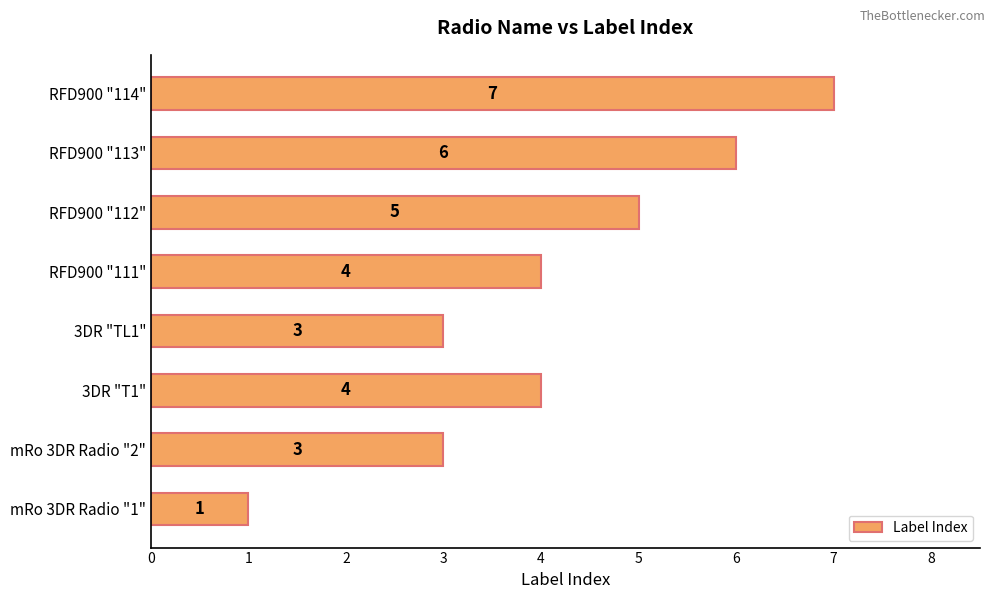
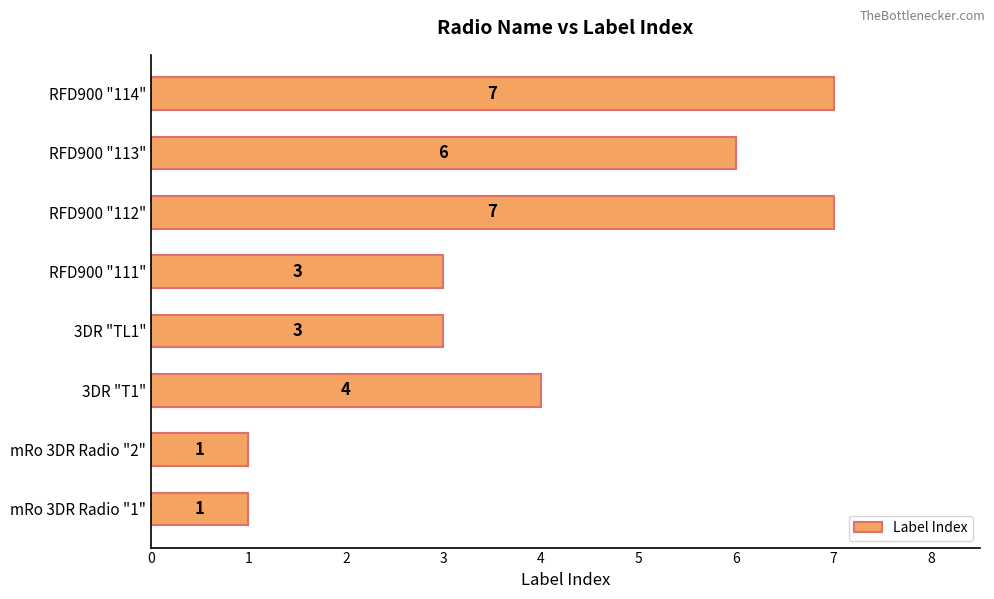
  {
    "RFD900 \"114\"": 7,
    "RFD900 \"113\"": 6,
-   "RFD900 \"112\"": 5,
-   "RFD900 \"111\"": 4,
+   "RFD900 \"112\"": 7,
+   "RFD900 \"111\"": 3,
    "3DR \"TL1\"": 3,
    "3DR \"T1\"": 4,
-   "mRo 3DR Radio \"2\"": 3,
+   "mRo 3DR Radio \"2\"": 1,
    "mRo 3DR Radio \"1\"": 1
  }
